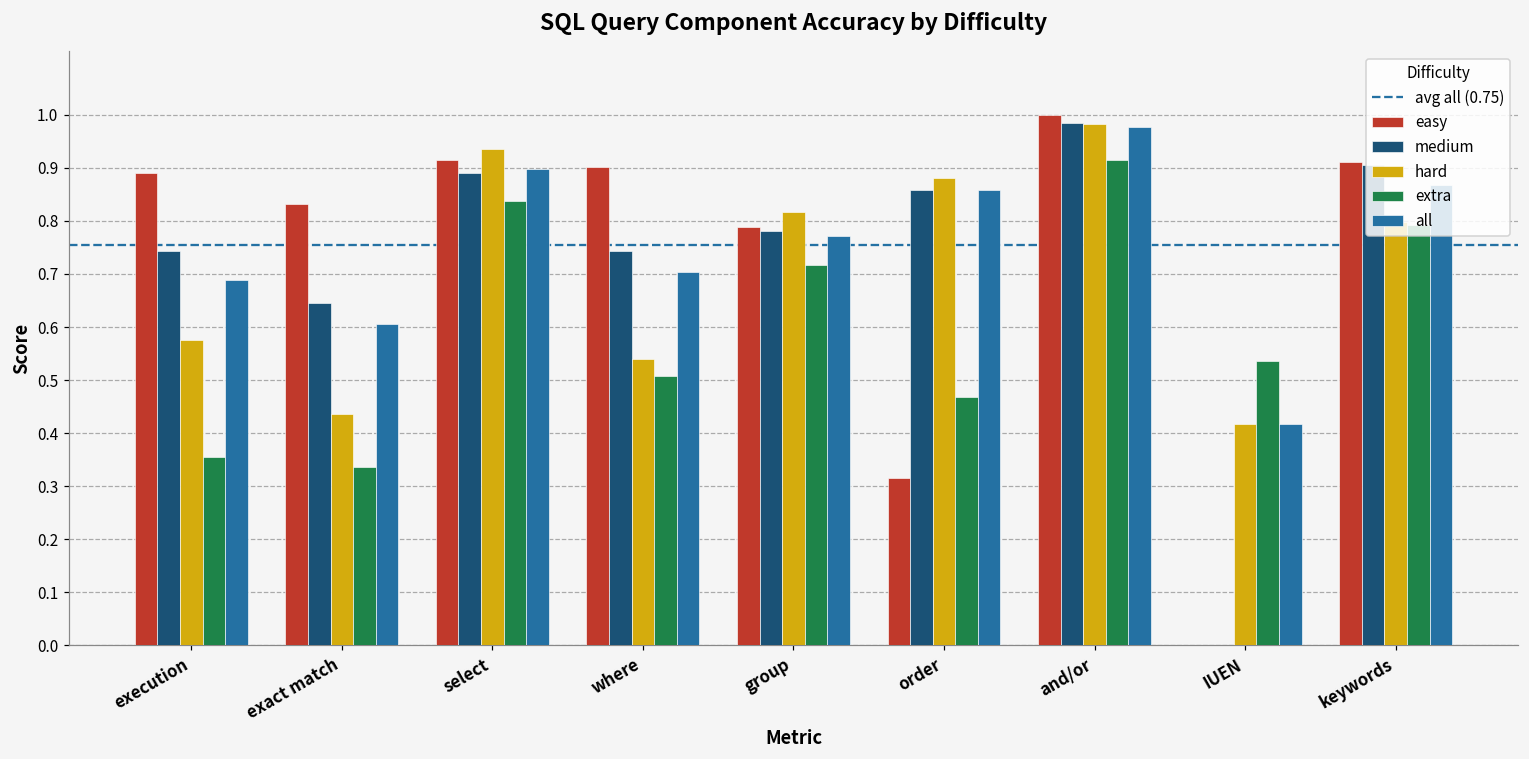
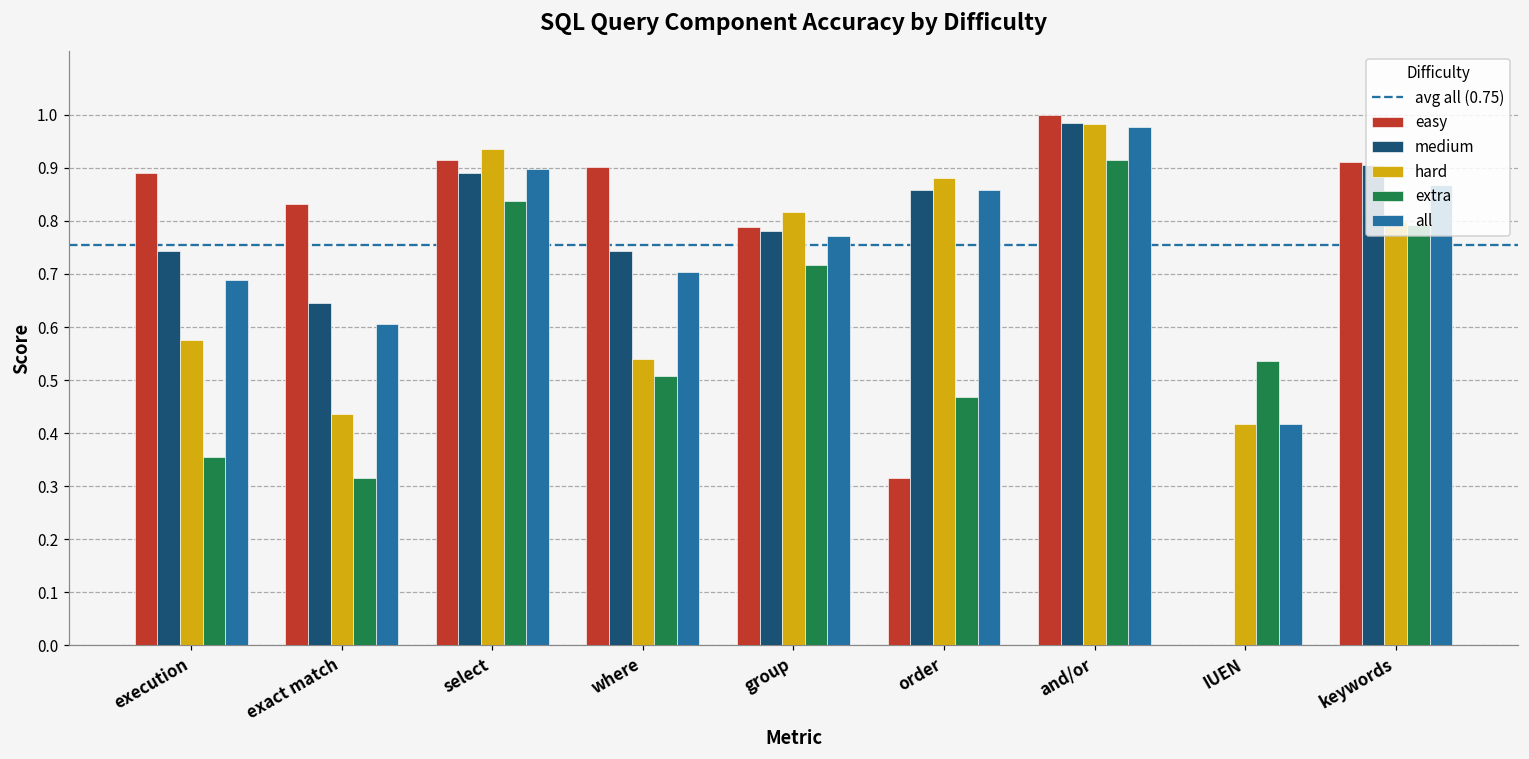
  {
    "easy": {
      "execution": 0.89,
      "exact match": 0.83,
      "select": 0.92,
      "where": 0.90,
      "group": 0.79,
      "order": 0.32,
      "and/or": 1.00,
      "IUEN": 0.00,
      "keywords": 0.91
    },
    "hard": {
      "execution": 0.58,
      "exact match": 0.44,
      "select": 0.94,
      "where": 0.54,
      "group": 0.82,
      "order": 0.88,
      "and/or": 0.98,
      "IUEN": 0.42
    },
    "extra": {
      "execution": 0.36,
-     "exact match": 0.34,
+     "exact match": 0.32,
      "select": 0.84,
      "where": 0.51,
      "group": 0.72,
      "order": 0.47,
      "and/or": 0.91,
      "IUEN": 0.54
    }
  }
